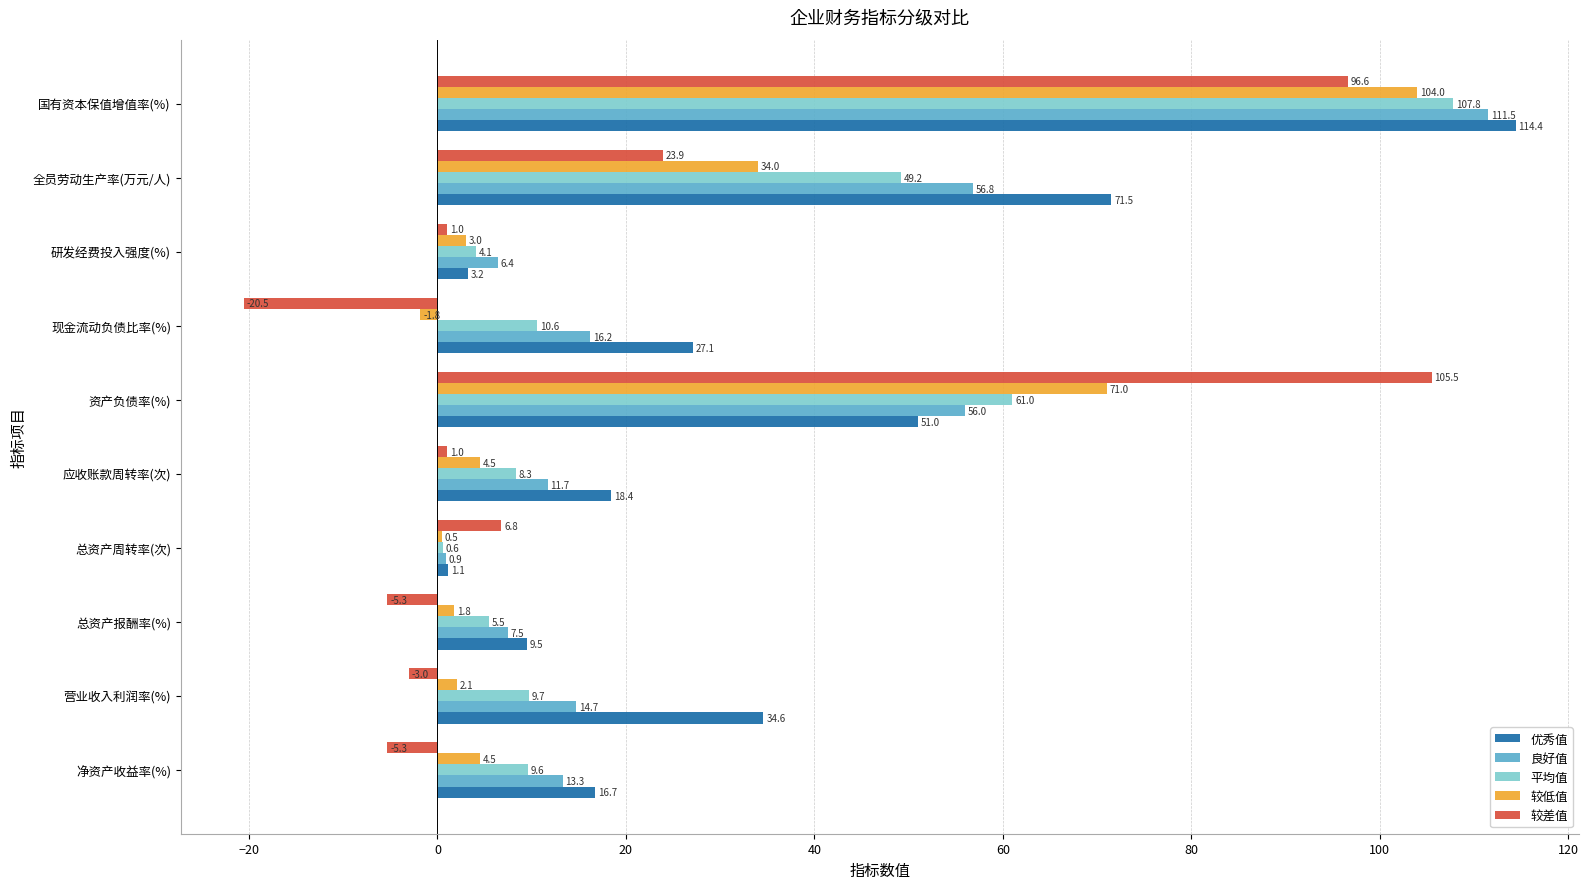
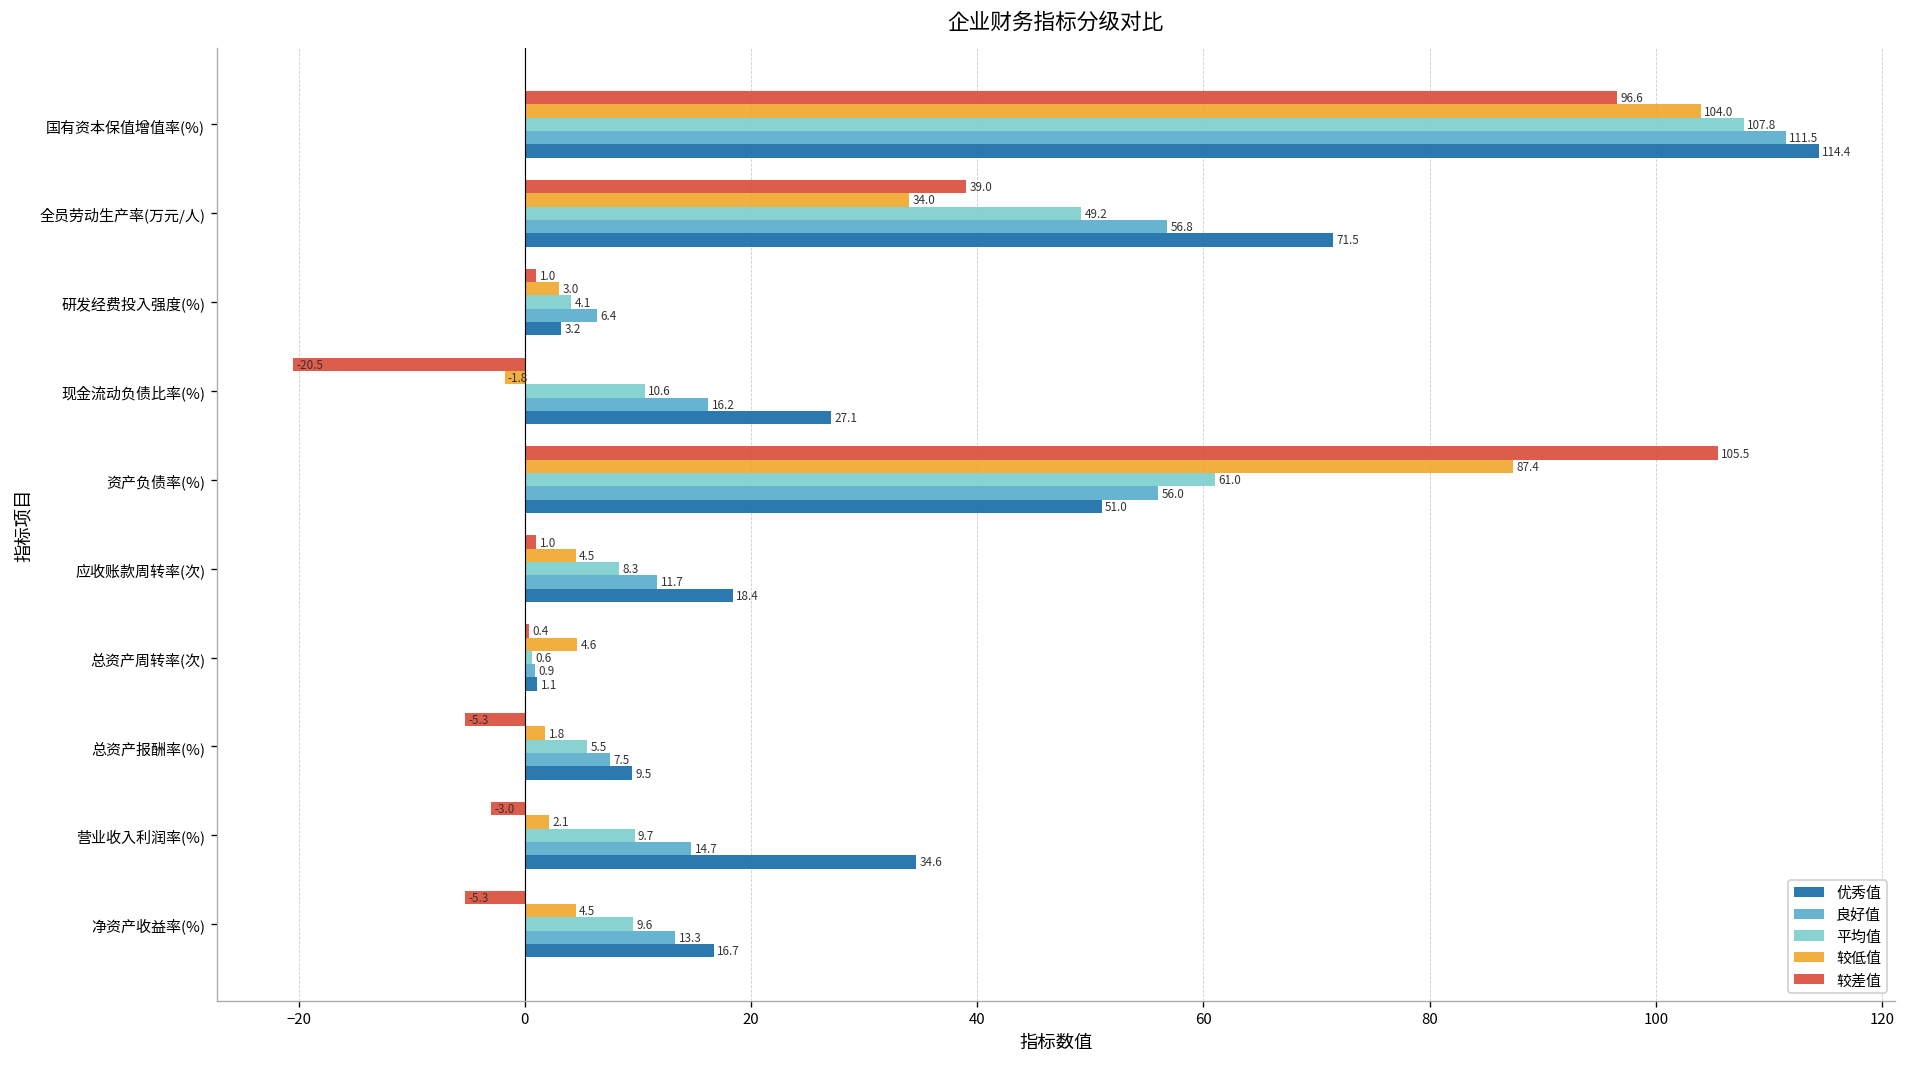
  {
    "优秀值": {
      "国有资本保值增值率(%)": 114.4,
      "全员劳动生产率(万元/人)": 71.5,
      "研发经费投入强度(%)": 3.2,
      "现金流动负债比率(%)": 27.1,
      "资产负债率(%)": 51.0,
      "应收账款周转率(次)": 18.4,
      "总资产周转率(次)": 1.1,
      "总资产报酬率(%)": 9.5,
      "营业收入利润率(%)": 34.6,
      "净资产收益率(%)": 16.7
    },
    "较低值": {
      "国有资本保值增值率(%)": 104.0,
      "全员劳动生产率(万元/人)": 34.0,
      "研发经费投入强度(%)": 3.0,
      "现金流动负债比率(%)": -1.8,
-     "资产负债率(%)": 71.0,
+     "资产负债率(%)": 87.4,
      "应收账款周转率(次)": 4.5,
-     "总资产周转率(次)": 0.5,
+     "总资产周转率(次)": 4.6,
      "总资产报酬率(%)": 1.8,
      "营业收入利润率(%)": 2.1,
      "净资产收益率(%)": 4.5
    },
    "较差值": {
      "国有资本保值增值率(%)": 96.6,
-     "全员劳动生产率(万元/人)": 23.9,
+     "全员劳动生产率(万元/人)": 39.0,
      "研发经费投入强度(%)": 1.0,
      "现金流动负债比率(%)": -20.5,
      "资产负债率(%)": 105.5,
      "应收账款周转率(次)": 1.0,
-     "总资产周转率(次)": 6.8,
+     "总资产周转率(次)": 0.4,
      "总资产报酬率(%)": -5.3,
      "营业收入利润率(%)": -3.0,
      "净资产收益率(%)": -5.3
    }
  }
